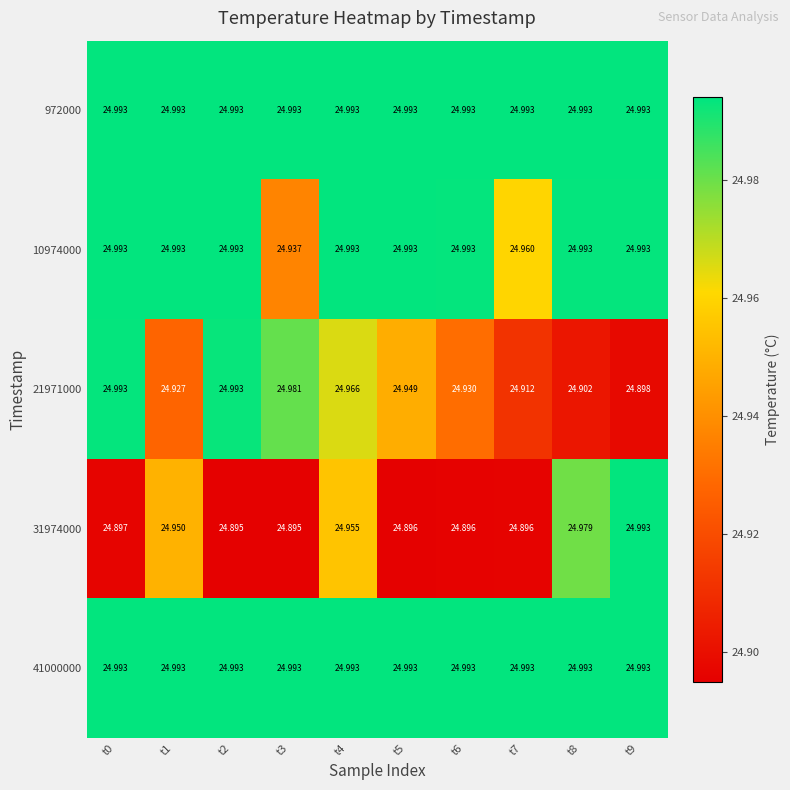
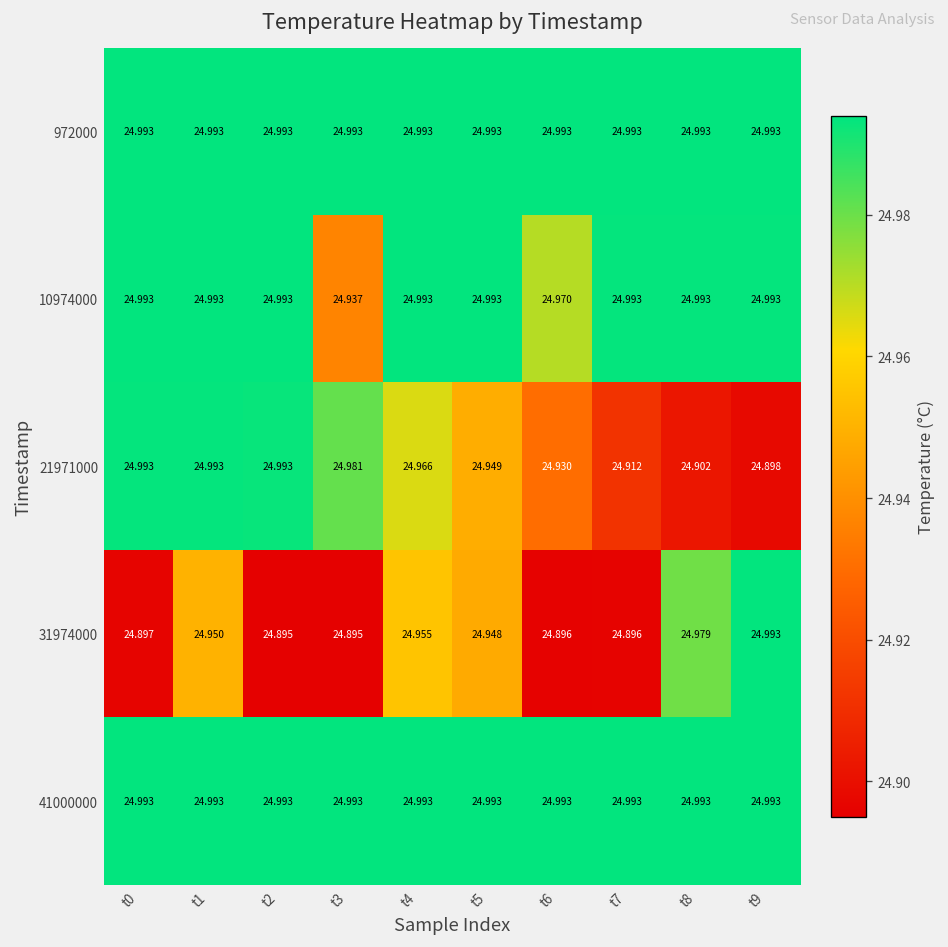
  {
    "972000": {
      "t0": 24.993,
      "t1": 24.993,
      "t2": 24.993,
      "t3": 24.993,
      "t4": 24.993,
      "t5": 24.993,
      "t6": 24.993,
      "t7": 24.993,
      "t8": 24.993,
      "t9": 24.993
    },
    "10974000": {
      "t0": 24.993,
      "t1": 24.993,
      "t2": 24.993,
      "t3": 24.937,
      "t4": 24.993,
      "t5": 24.993,
-     "t6": 24.993,
-     "t7": 24.960,
+     "t6": 24.970,
+     "t7": 24.993,
      "t8": 24.993,
      "t9": 24.993
    },
    "21971000": {
      "t0": 24.993,
-     "t1": 24.927,
+     "t1": 24.993,
      "t2": 24.993,
      "t3": 24.981,
      "t4": 24.966,
      "t5": 24.949,
      "t6": 24.930,
      "t7": 24.912,
      "t8": 24.902,
      "t9": 24.898
    },
    "31974000": {
      "t0": 24.897,
      "t1": 24.950,
      "t2": 24.895,
      "t3": 24.895,
      "t4": 24.955,
-     "t5": 24.896,
+     "t5": 24.948,
      "t6": 24.896,
      "t7": 24.896,
      "t8": 24.979,
      "t9": 24.993
    },
    "41000000": {
      "t0": 24.993,
      "t1": 24.993,
      "t2": 24.993,
      "t3": 24.993,
      "t4": 24.993,
      "t5": 24.993,
      "t6": 24.993,
      "t7": 24.993,
      "t8": 24.993,
      "t9": 24.993
    }
  }
